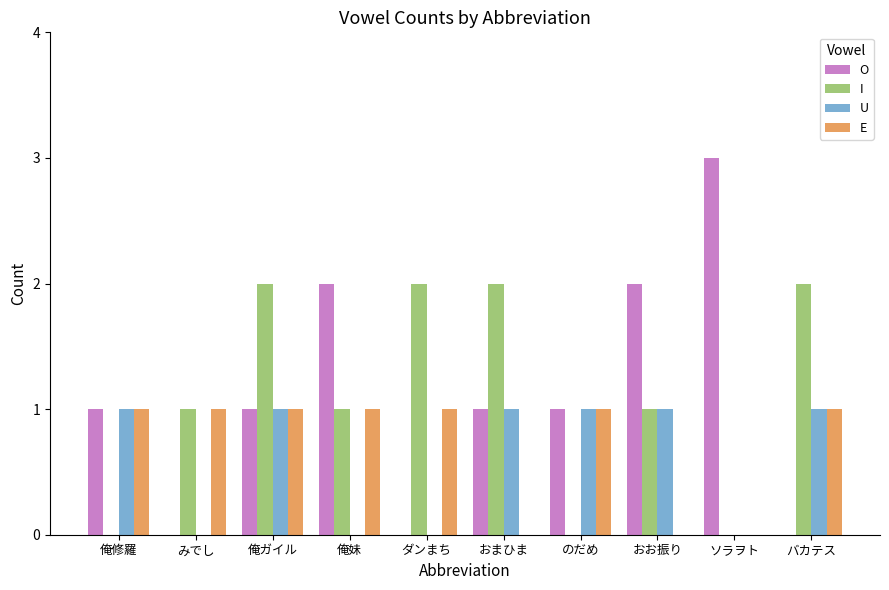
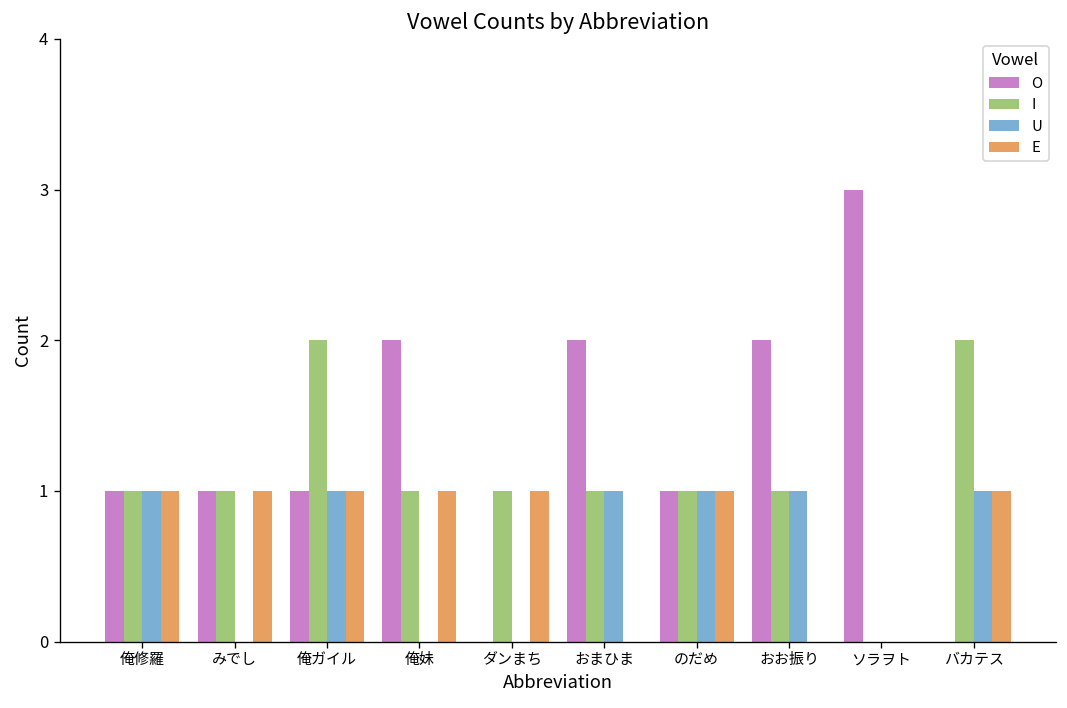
  {
    "O": {
      "俺修羅": 1,
-     "みでし": 0,
+     "みでし": 1,
      "俺ガイル": 1,
      "俺妹": 2,
      "ダンまち": 0,
-     "おまひま": 1,
+     "おまひま": 2,
      "のだめ": 1,
      "おお振り": 2,
      "ソラヲト": 3,
      "バカテス": 0
    },
    "I": {
-     "俺修羅": 0,
+     "俺修羅": 1,
      "みでし": 1,
      "俺ガイル": 2,
      "俺妹": 1,
-     "ダンまち": 2,
-     "おまひま": 2,
-     "のだめ": 0,
+     "ダンまち": 1,
+     "おまひま": 1,
+     "のだめ": 1,
      "おお振り": 1,
      "ソラヲト": 0,
      "バカテス": 2
    },
    "U": {
      "俺修羅": 1,
      "みでし": 0,
      "俺ガイル": 1,
      "俺妹": 0,
      "ダンまち": 0,
      "おまひま": 1,
      "のだめ": 1,
      "おお振り": 1,
      "ソラヲト": 0,
      "バカテス": 1
    },
    "E": {
      "俺修羅": 1,
      "みでし": 1,
      "俺ガイル": 1,
      "俺妹": 1,
      "ダンまち": 1,
      "おまひま": 0,
      "のだめ": 1,
      "おお振り": 0,
      "ソラヲト": 0,
      "バカテス": 1
    }
  }
